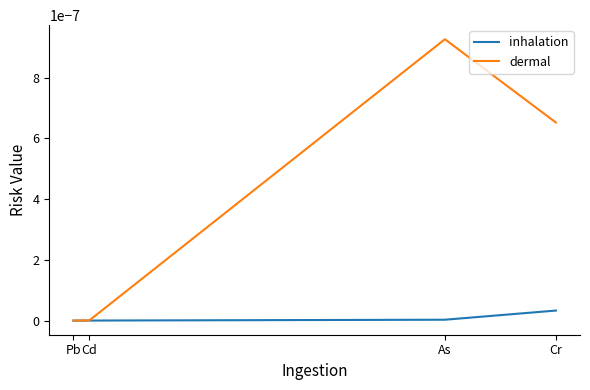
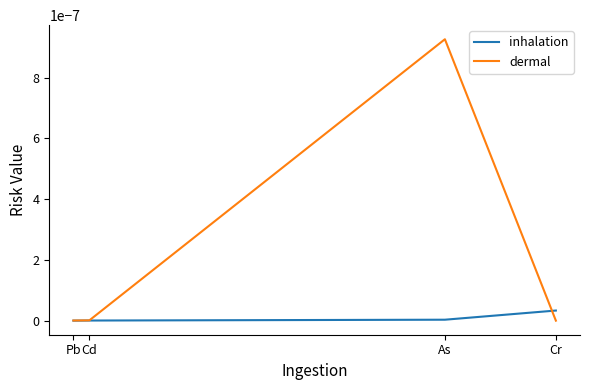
  {
    "inhalation": {
      "As": 0.000000,
      "Cr": 0.00000003
    },
    "dermal": {
      "As": 0.00000093,
-     "Cr": 0.000001
+     "Cr": 0.000000
    }
  }
